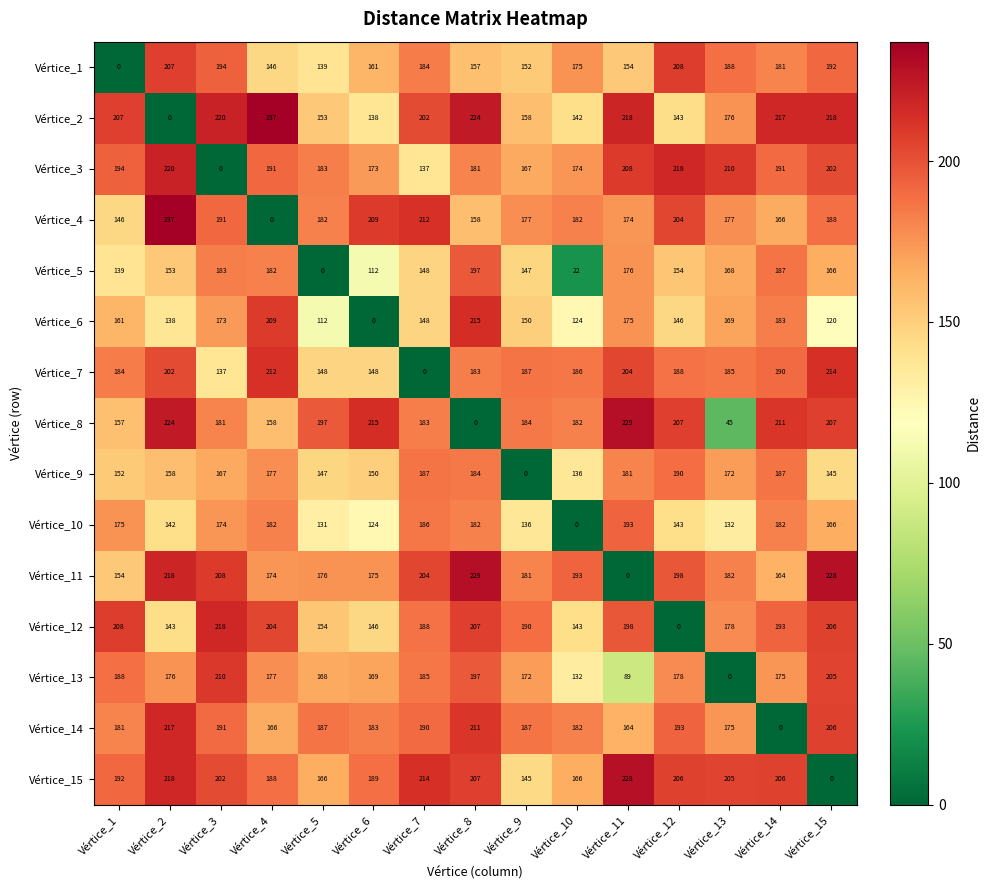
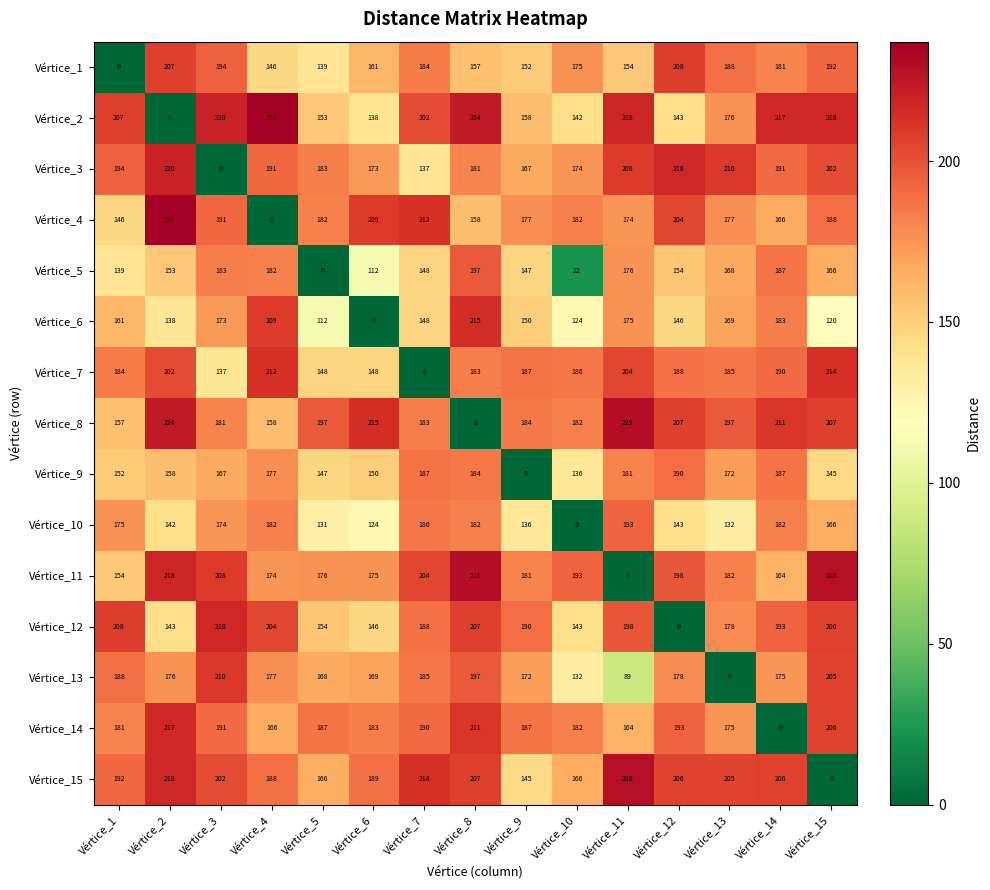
  {
    "Vértice_8": {
      "Vértice_1": 157,
      "Vértice_2": 224,
      "Vértice_3": 181,
      "Vértice_4": 158,
      "Vértice_5": 197,
      "Vértice_6": 215,
      "Vértice_7": 183,
      "Vértice_8": 0,
      "Vértice_9": 184,
      "Vértice_10": 182,
      "Vértice_11": 229,
      "Vértice_12": 207,
-     "Vértice_13": 45,
+     "Vértice_13": 197,
      "Vértice_14": 211,
      "Vértice_15": 207
    }
  }
